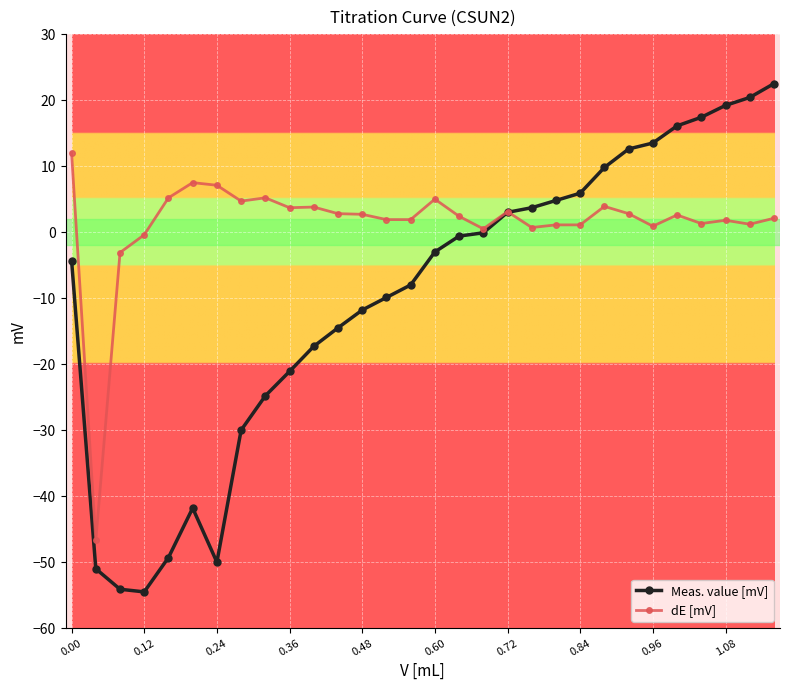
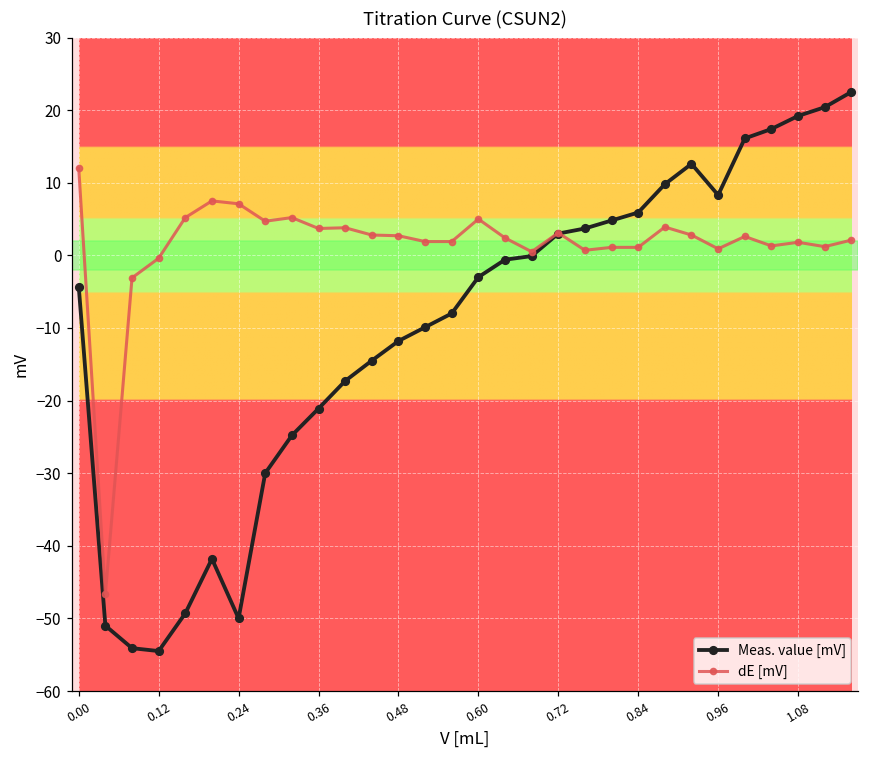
  {
    "Meas. value [mV]": {
      "0.00": -4,
      "0.12": -55,
      "0.24": -50,
      "0.36": -21,
      "0.48": -12,
      "0.60": -3,
      "0.84": 6,
-     "0.96": 14,
+     "0.96": 8,
      "1.08": 19
    },
    "dE [mV]": {
      "0.00": 12,
      "0.24": 7,
      "0.36": 4,
      "0.48": 3,
      "0.60": 5
    }
  }
